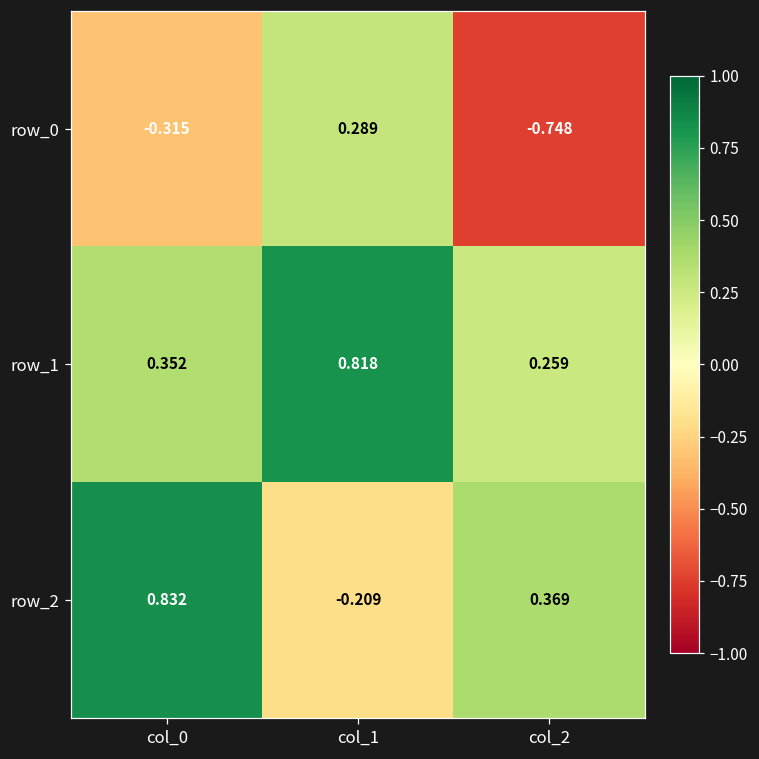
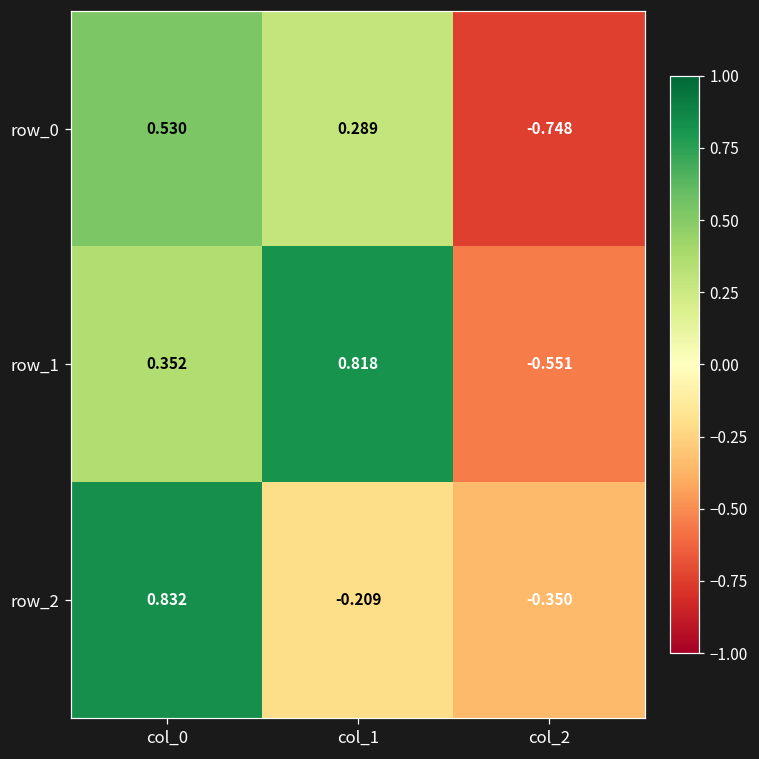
  {
    "row_0": {
-     "col_0": -0.315,
+     "col_0": 0.530,
      "col_1": 0.289,
      "col_2": -0.748
    },
    "row_1": {
      "col_0": 0.352,
      "col_1": 0.818,
-     "col_2": 0.259
+     "col_2": -0.551
    },
    "row_2": {
      "col_0": 0.832,
      "col_1": -0.209,
-     "col_2": 0.369
+     "col_2": -0.350
    }
  }
